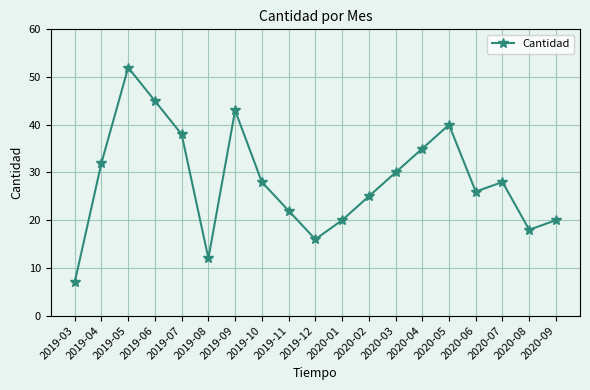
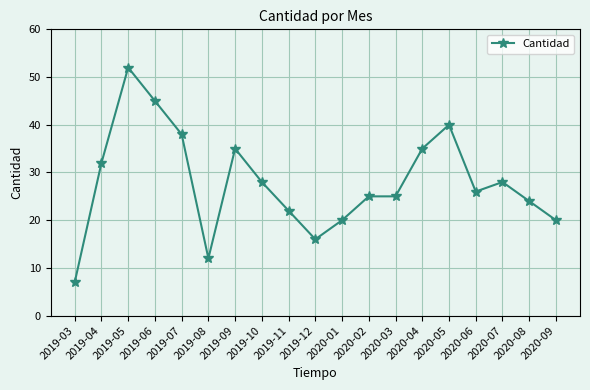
  {
    "2019-03": 7,
    "2019-04": 32,
    "2019-05": 52,
    "2019-06": 45,
    "2019-07": 38,
    "2019-08": 12,
-   "2019-09": 43,
+   "2019-09": 35,
    "2019-10": 28,
    "2019-11": 22,
    "2019-12": 16,
    "2020-01": 20,
    "2020-02": 25,
-   "2020-03": 30,
+   "2020-03": 25,
    "2020-04": 35,
    "2020-05": 40,
    "2020-06": 26,
    "2020-07": 28,
-   "2020-08": 18,
+   "2020-08": 24,
    "2020-09": 20
  }
